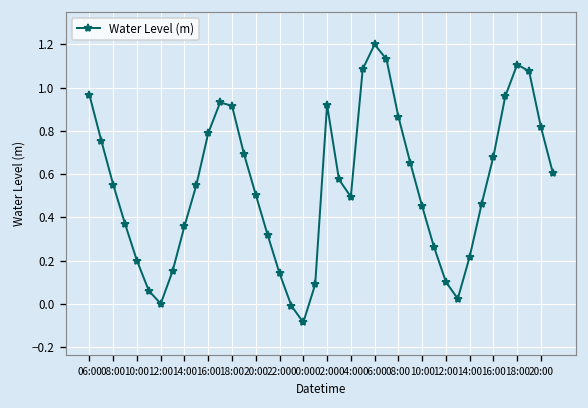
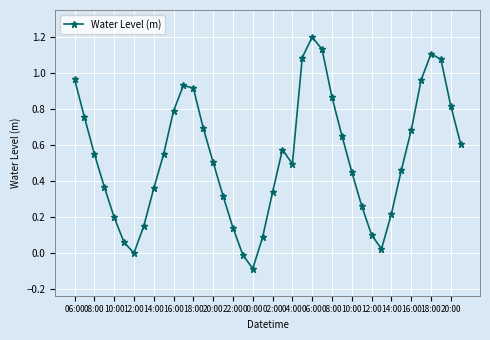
  {
    "22:00": 0.14,
    "00:00": -0.09,
-   "02:00": 0.92,
+   "02:00": 0.34,
    "04:00": 0.50
  }
